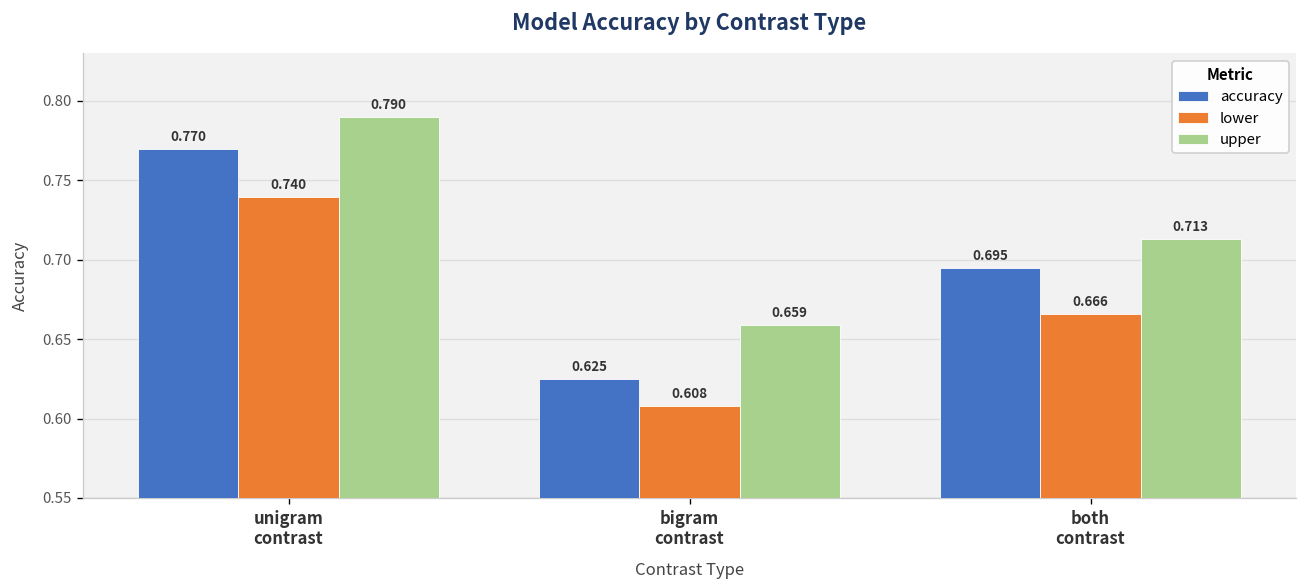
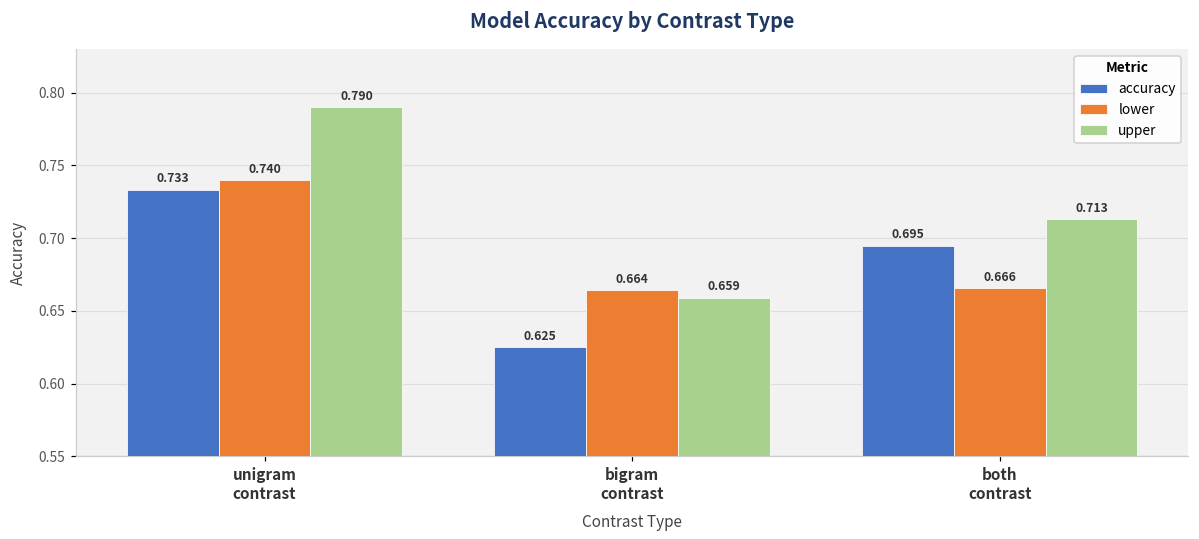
  {
    "accuracy": {
-     "unigram contrast": 0.770,
+     "unigram contrast": 0.733,
      "bigram contrast": 0.625,
      "both contrast": 0.695
    },
    "lower": {
      "unigram contrast": 0.740,
-     "bigram contrast": 0.608,
+     "bigram contrast": 0.664,
      "both contrast": 0.666
    },
    "upper": {
      "unigram contrast": 0.790,
      "bigram contrast": 0.659,
      "both contrast": 0.713
    }
  }
